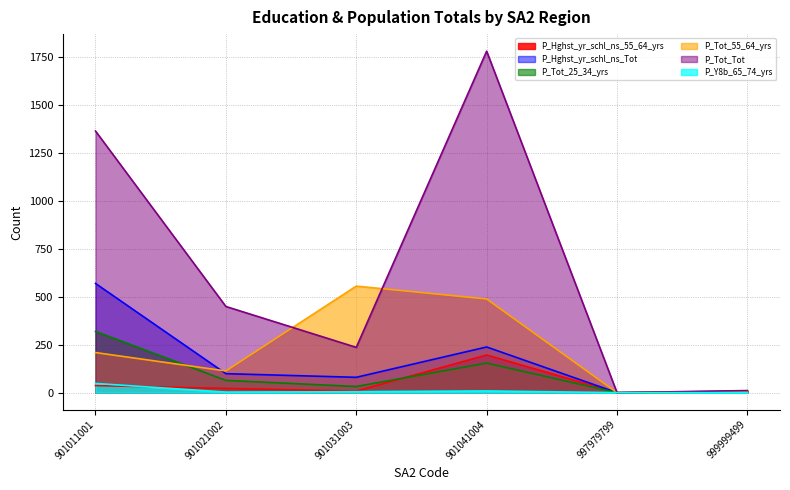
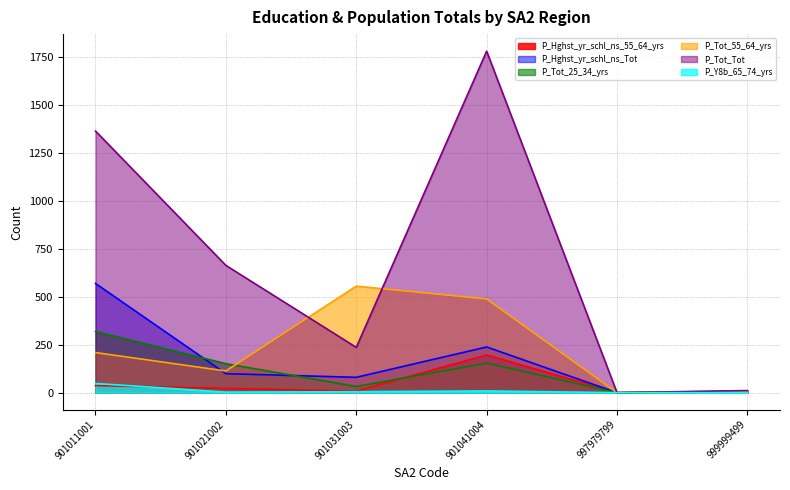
  {
    "P_Hghst_yr_schl_ns_55_64_yrs": {
      "901021002": 20,
      "901041004": 200
    },
    "P_Hghst_yr_schl_ns_Tot": {
      "901011001": 570,
      "901021002": 100,
      "901031003": 80,
      "901041004": 240
    },
    "P_Tot_25_34_yrs": {
      "901011001": 320,
-     "901021002": 60,
+     "901021002": 150,
      "901031003": 30,
      "901041004": 150
    },
    "P_Tot_55_64_yrs": {
      "901011001": 210,
      "901021002": 110,
      "901031003": 560,
      "901041004": 490
    },
    "P_Tot_Tot": {
      "901011001": 1360,
-     "901021002": 450,
+     "901021002": 660,
      "901031003": 240,
      "901041004": 1780
    },
    "P_Y8b_65_74_yrs": {
      "901021002": 0,
      "901041004": 10
    }
  }
